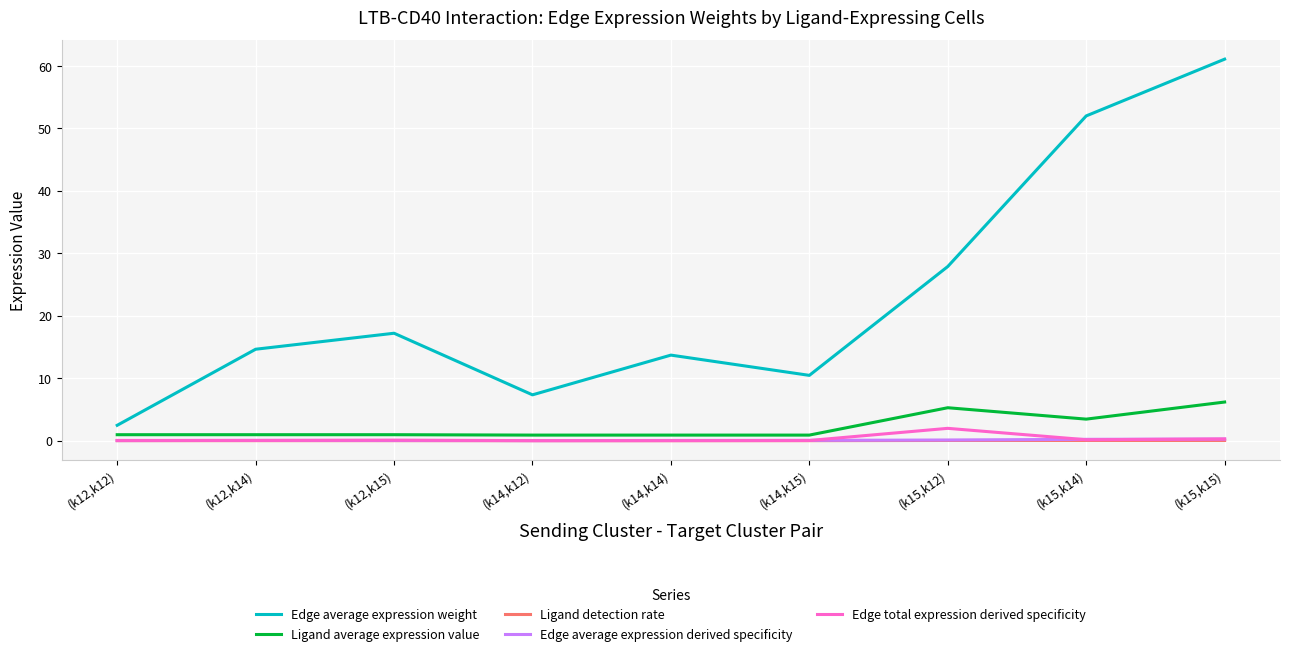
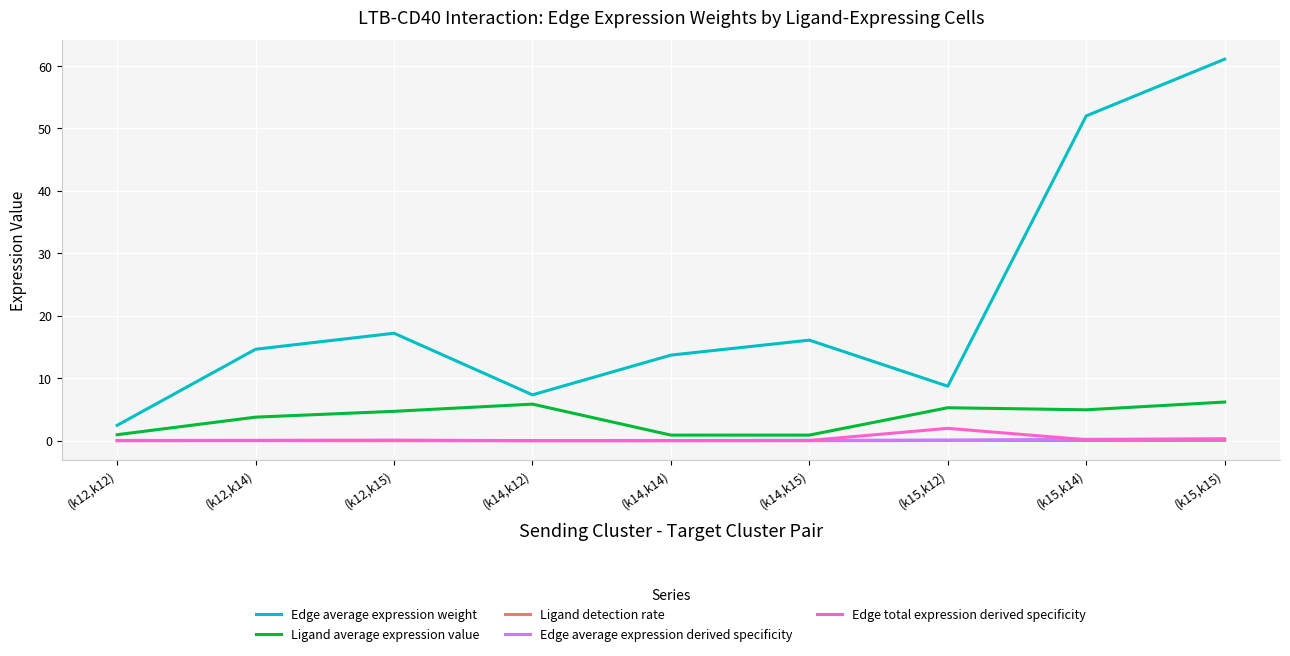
  {
    "Edge average expression weight": {
      "(k12,k12)": 2,
      "(k12,k14)": 15,
      "(k12,k15)": 17,
      "(k14,k12)": 7,
      "(k14,k14)": 14,
-     "(k14,k15)": 10,
-     "(k15,k12)": 28,
+     "(k14,k15)": 16,
+     "(k15,k12)": 9,
      "(k15,k14)": 52,
      "(k15,k15)": 61
    },
    "Ligand average expression value": {
      "(k12,k12)": 1,
-     "(k12,k14)": 1,
-     "(k12,k15)": 1,
-     "(k14,k12)": 1,
+     "(k12,k14)": 4,
+     "(k12,k15)": 5,
+     "(k14,k12)": 6,
      "(k14,k14)": 1,
      "(k14,k15)": 1,
      "(k15,k12)": 5,
-     "(k15,k14)": 3,
+     "(k15,k14)": 5,
      "(k15,k15)": 6
    },
    "Edge total expression derived specificity": {
      "(k15,k12)": 2
    }
  }
